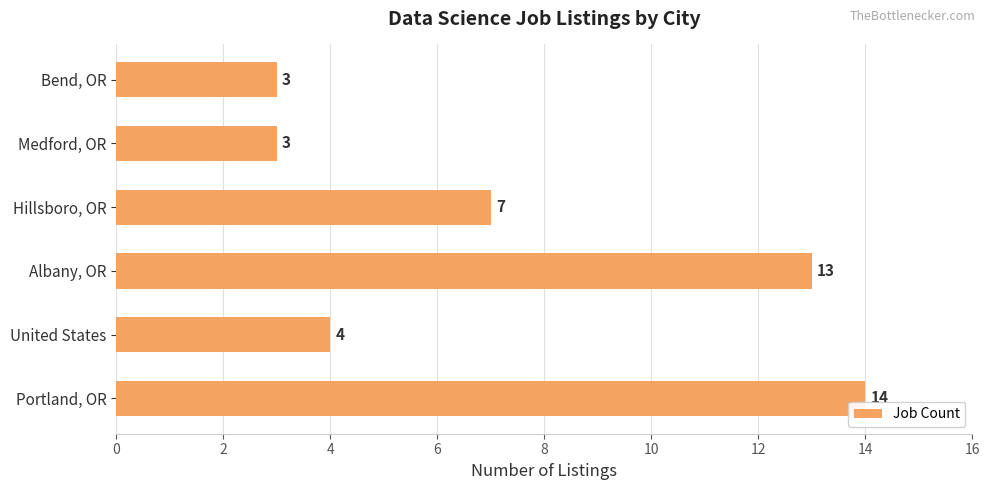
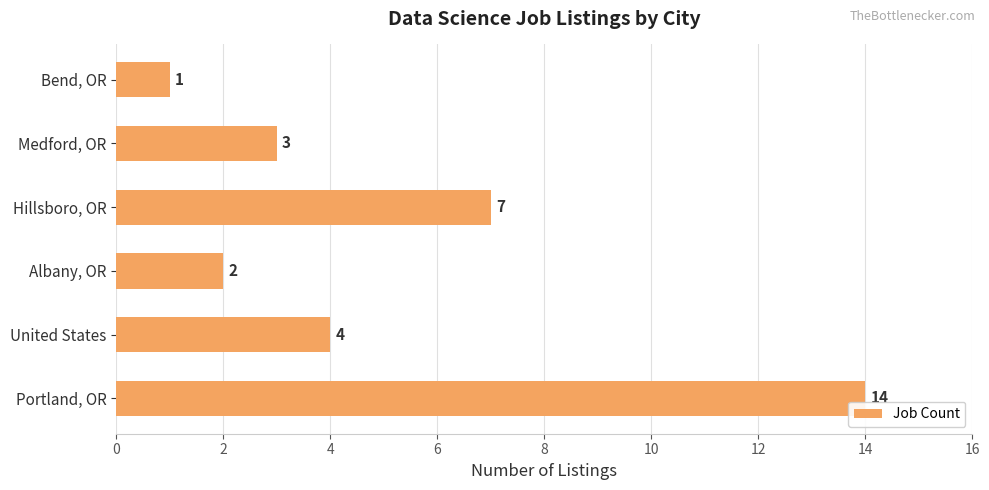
  {
-   "Bend, OR": 3,
+   "Bend, OR": 1,
    "Medford, OR": 3,
    "Hillsboro, OR": 7,
-   "Albany, OR": 13,
+   "Albany, OR": 2,
    "United States": 4
  }
